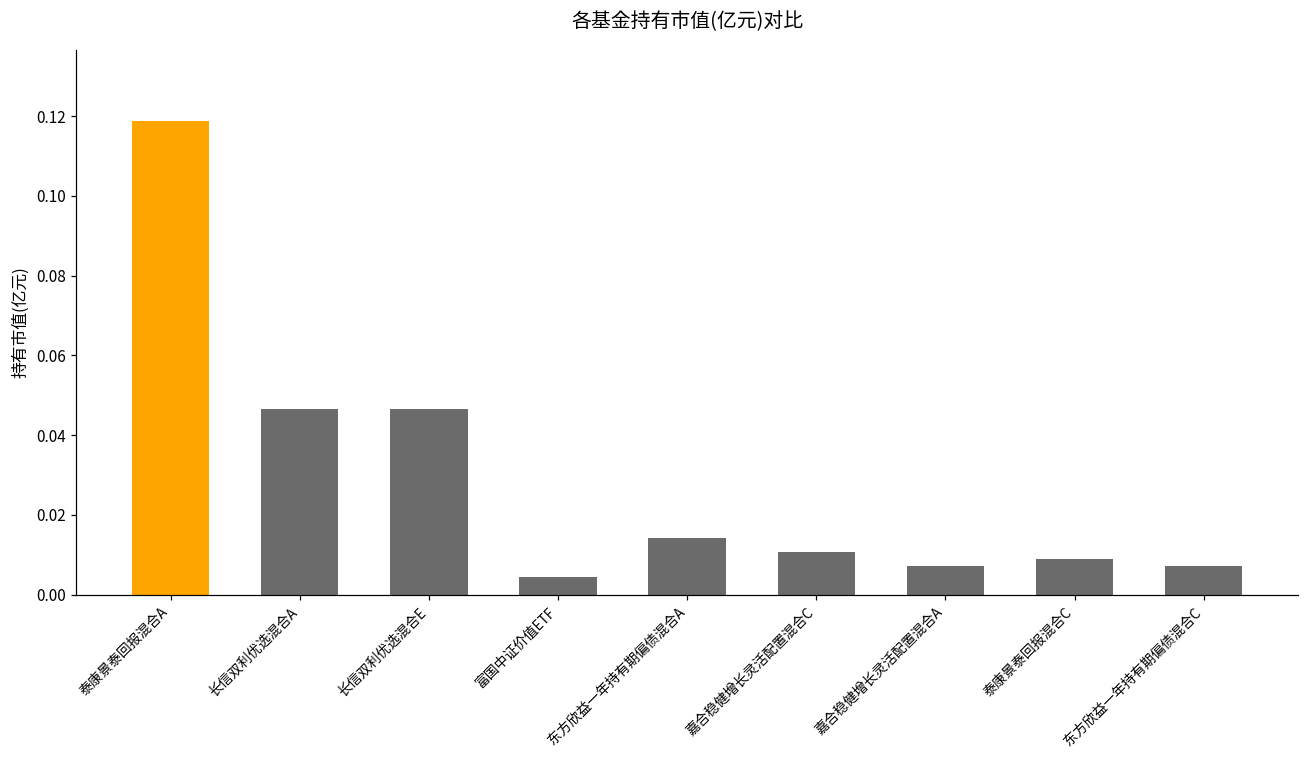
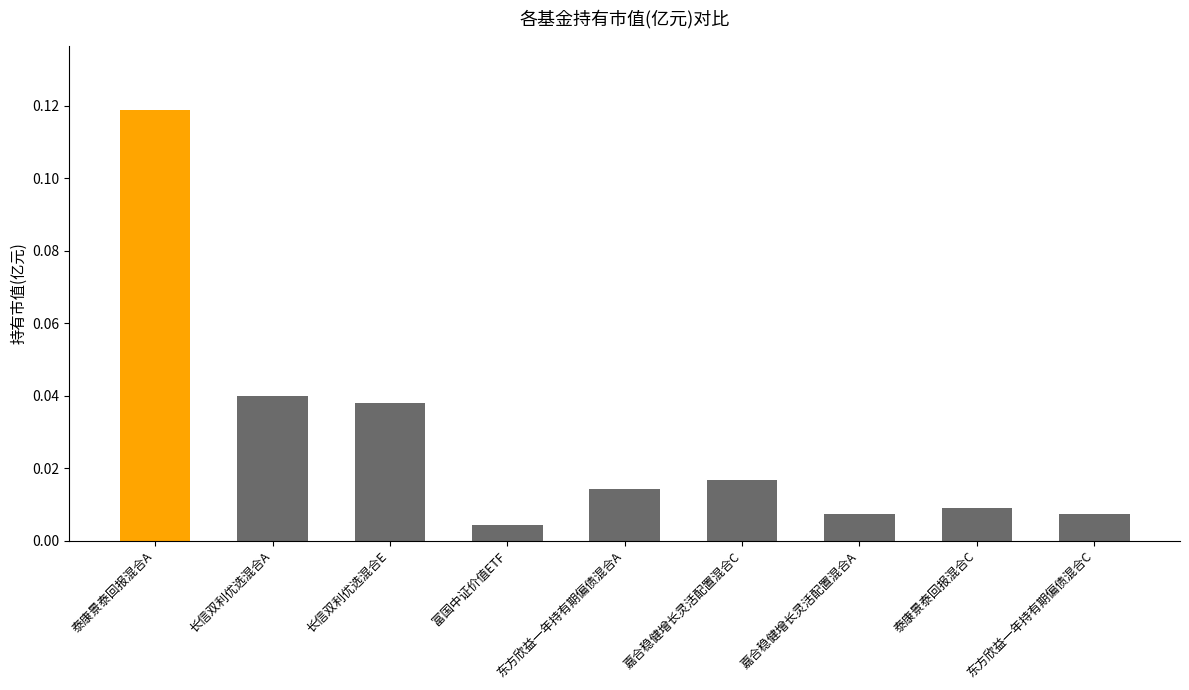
  {
    "泰康景泰回报混合A": 0.119,
-   "长信双利优选混合A": 0.047,
-   "长信双利优选混合E": 0.047,
+   "长信双利优选混合A": 0.040,
+   "长信双利优选混合E": 0.038,
    "富国中证价值ETF": 0.004,
    "东方欣益一年持有期偏债混合A": 0.014,
-   "嘉合稳健增长灵活配置混合C": 0.011,
+   "嘉合稳健增长灵活配置混合C": 0.017,
    "嘉合稳健增长灵活配置混合A": 0.007,
    "泰康景泰回报混合C": 0.009,
    "东方欣益一年持有期偏债混合C": 0.007
  }
